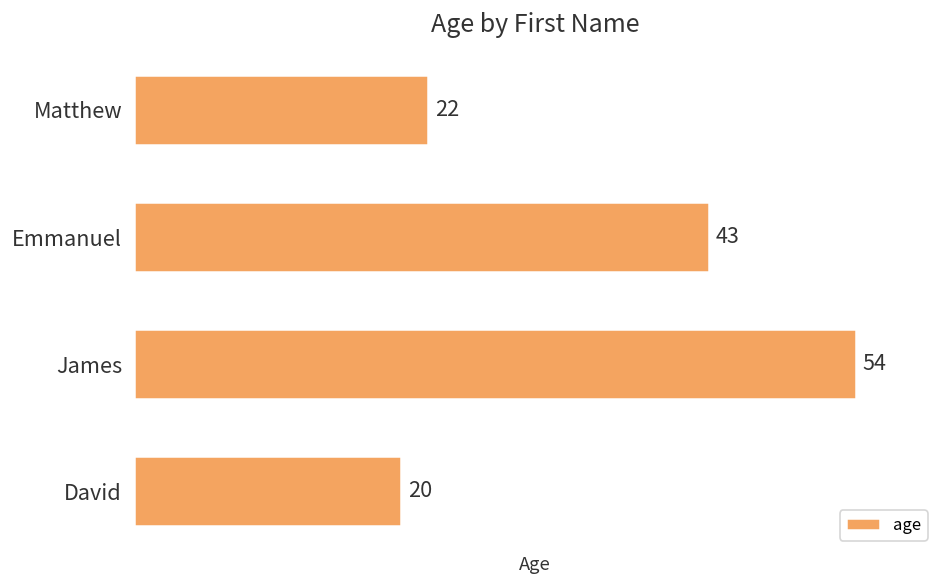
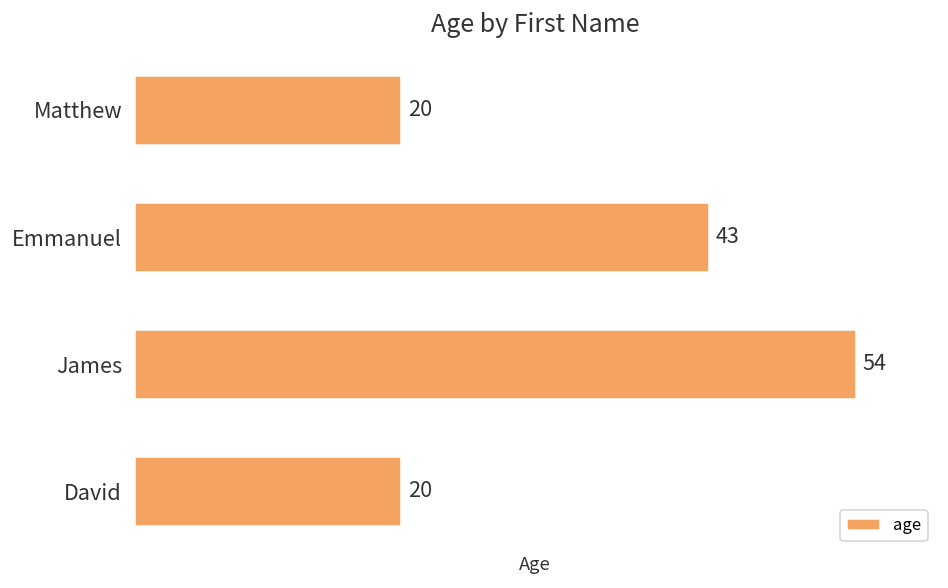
  {
-   "Matthew": 22,
+   "Matthew": 20,
    "Emmanuel": 43,
    "James": 54,
    "David": 20
  }
